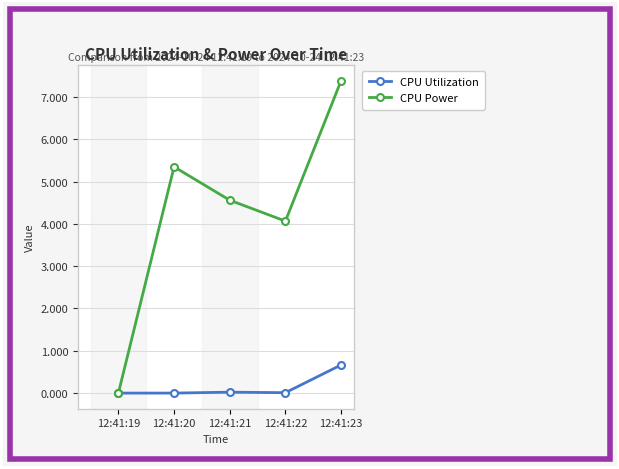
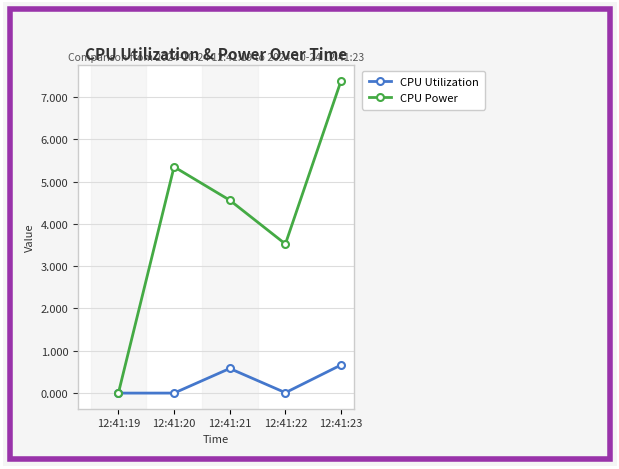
  {
    "CPU Utilization": {
      "12:41:20": 0.0,
-     "12:41:21": 0.0,
+     "12:41:21": 0.6,
      "12:41:22": 0.0,
      "12:41:23": 0.7
    },
    "CPU Power": {
      "12:41:20": 5.3,
      "12:41:21": 4.6,
-     "12:41:22": 4.1
+     "12:41:22": 3.5
    }
  }
